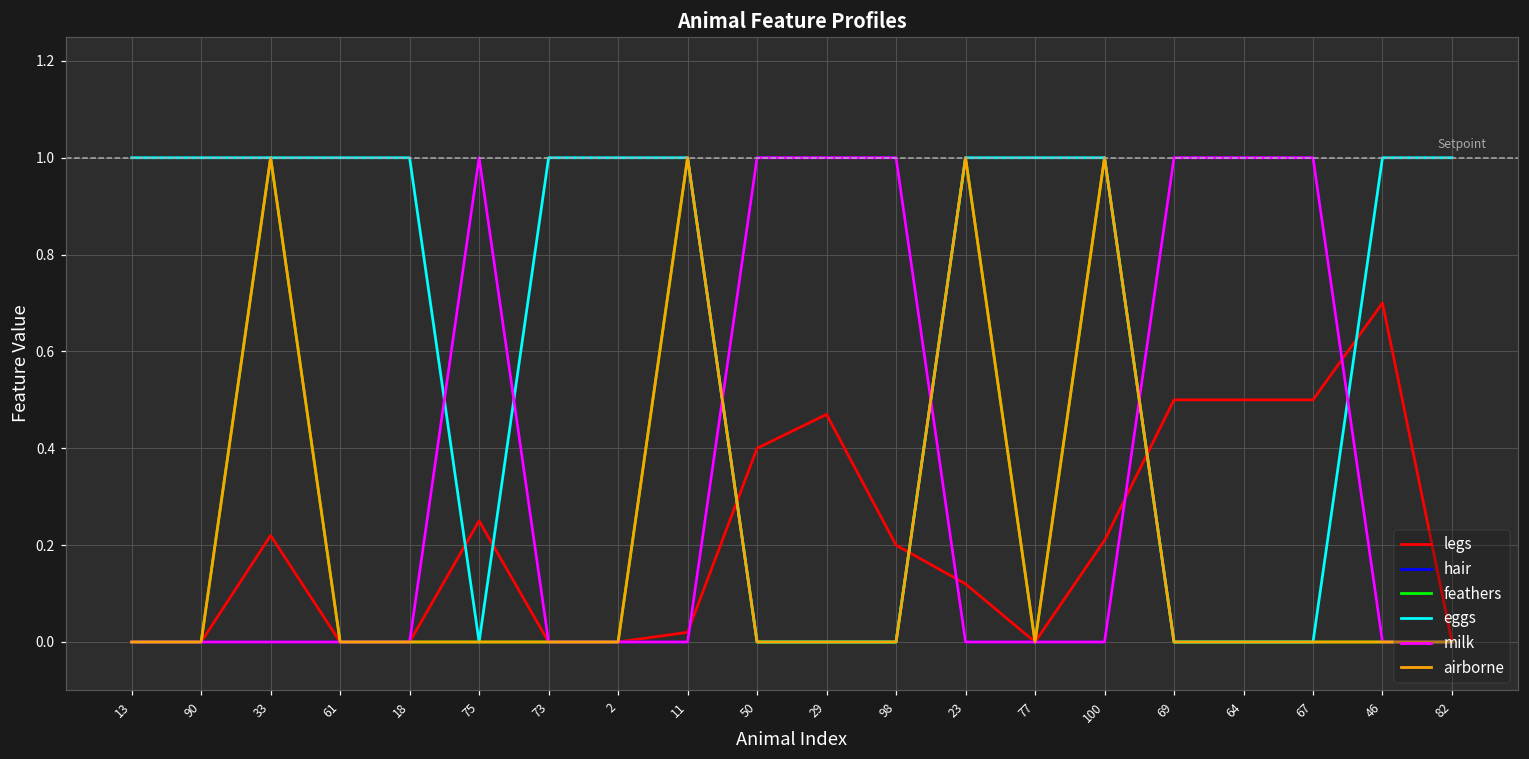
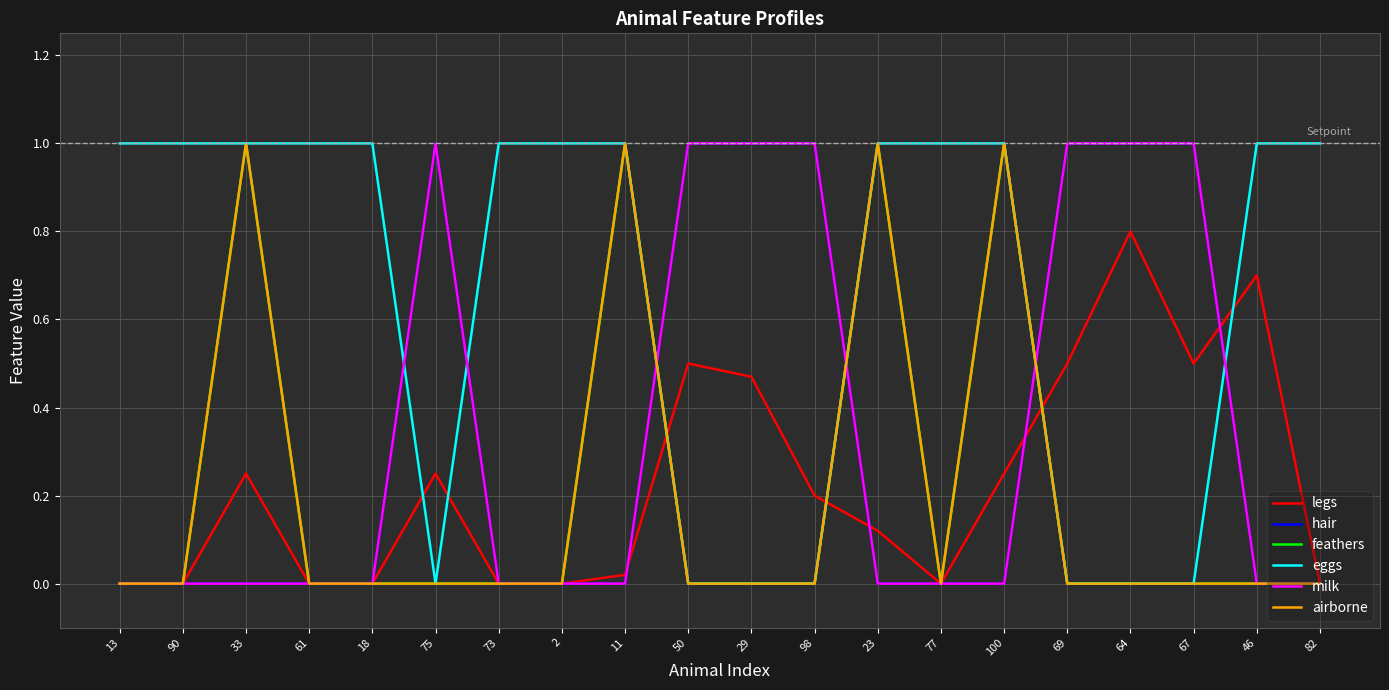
  {
    "legs": {
-     "33": 0.22,
+     "33": 0.25,
      "75": 0.25,
      "11": 0.02,
-     "50": 0.4,
+     "50": 0.5,
      "29": 0.47,
      "98": 0.20,
      "23": 0.12,
-     "100": 0.21,
+     "100": 0.25,
      "69": 0.50,
-     "64": 0.5,
+     "64": 0.8,
      "67": 0.50,
      "46": 0.70
    },
    "milk": {
      "33": 0.00,
      "75": 1.00,
      "11": 0.00,
      "50": 1.00,
      "29": 1.00,
      "98": 1.00,
      "23": 0.00,
      "100": 0.00,
      "69": 1.00,
      "64": 1.00,
      "67": 1.00
    },
    "eggs": {
      "13": 1.00,
      "90": 1.00,
      "61": 1.00,
      "18": 1.00,
      "73": 1.00,
      "2": 1.00,
      "77": 1.00,
      "46": 1.00,
      "82": 1.00
    }
  }
